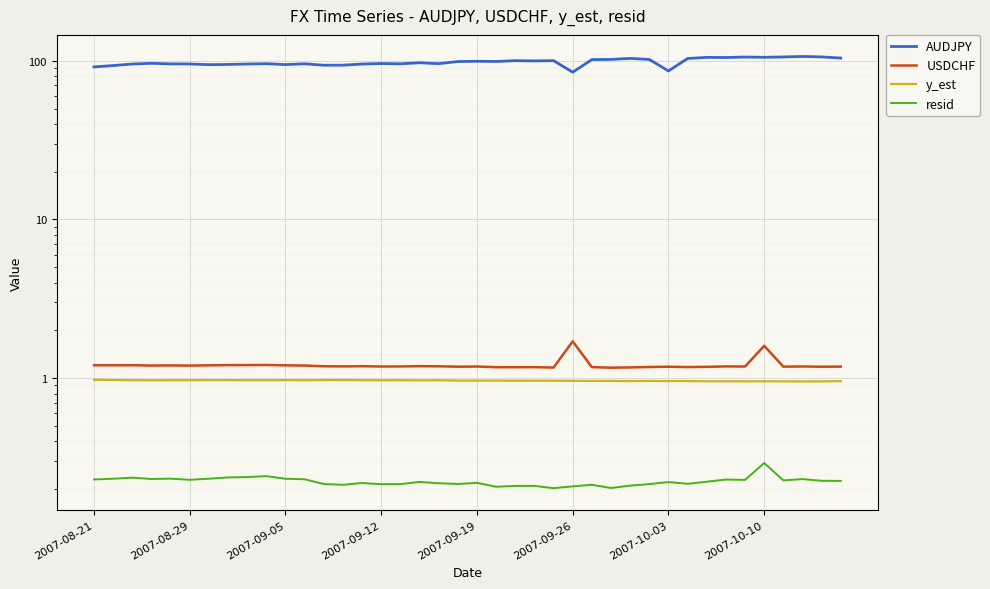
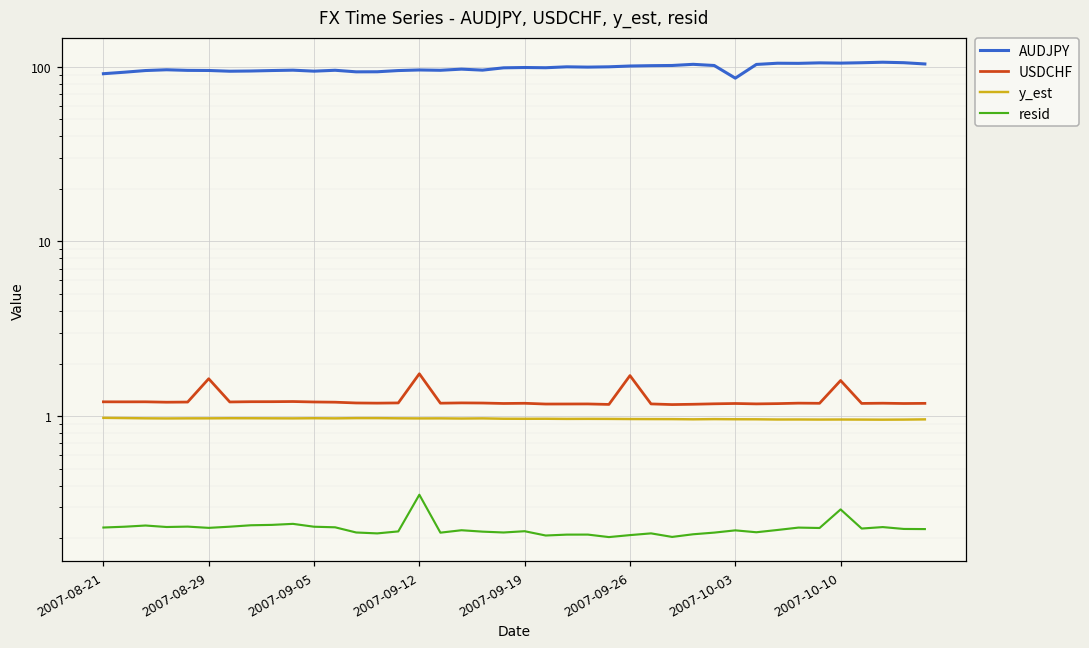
  {
    "AUDJPY": {
      "2007-08-21": 90,
      "2007-08-29": 100,
      "2007-09-05": 90,
      "2007-09-12": 100,
      "2007-09-19": 100,
-     "2007-09-26": 80,
+     "2007-09-26": 100,
      "2007-10-03": 90,
      "2007-10-10": 110
    },
    "USDCHF": {
      "2007-08-21": 1.2,
-     "2007-08-29": 1.2,
+     "2007-08-29": 1.6,
      "2007-09-05": 1.2,
-     "2007-09-12": 1.2,
+     "2007-09-12": 1.7,
      "2007-09-19": 1.2,
      "2007-09-26": 1.7,
      "2007-10-03": 1.2,
      "2007-10-10": 1.6
    },
    "y_est": {
      "2007-08-21": 1.0,
      "2007-08-29": 1.0,
      "2007-09-05": 1.0,
      "2007-09-12": 1.0,
      "2007-09-19": 1.0,
      "2007-09-26": 1.0,
      "2007-10-03": 1.0,
      "2007-10-10": 1.0
    },
    "resid": {
      "2007-08-21": 0.23,
      "2007-08-29": 0.23,
      "2007-09-05": 0.23,
-     "2007-09-12": 0.21,
+     "2007-09-12": 0.35,
      "2007-09-19": 0.22,
      "2007-09-26": 0.21,
      "2007-10-03": 0.22,
      "2007-10-10": 0.29
    }
  }
